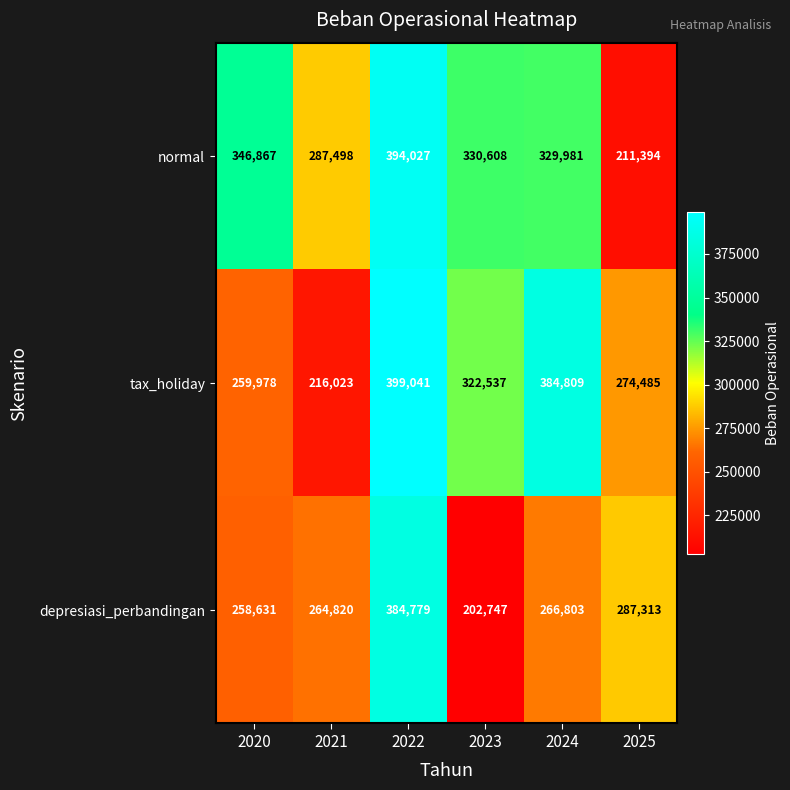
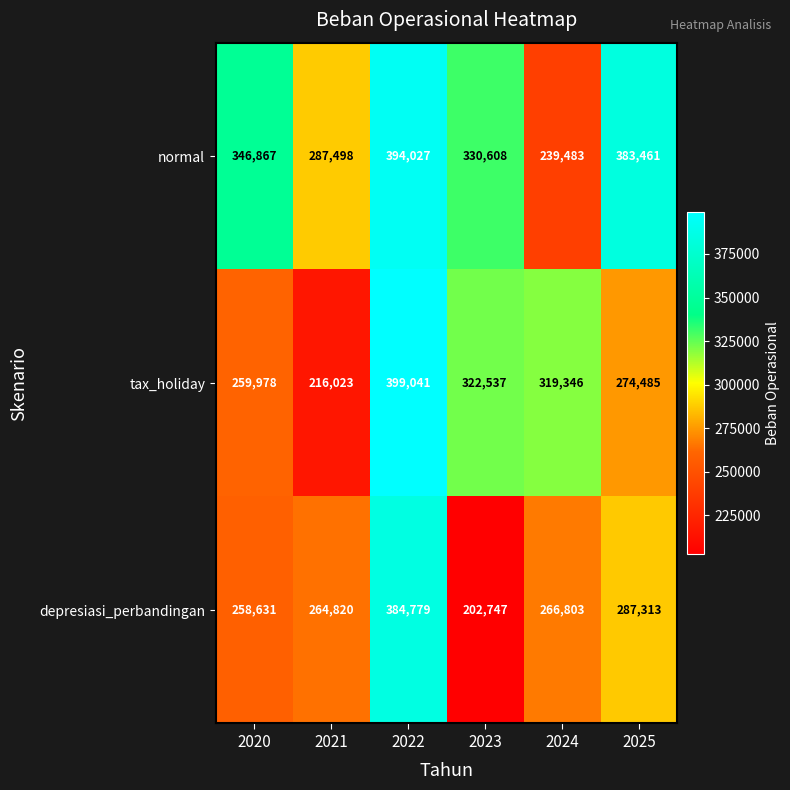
  {
    "normal": {
      "2020": "346,867",
      "2021": "287,498",
      "2022": "394,027",
      "2023": "330,608",
-     "2024": "329,981",
-     "2025": "211,394"
+     "2024": "239,483",
+     "2025": "383,461"
    },
    "tax_holiday": {
      "2020": "259,978",
      "2021": "216,023",
      "2022": "399,041",
      "2023": "322,537",
-     "2024": "384,809",
+     "2024": "319,346",
      "2025": "274,485"
    },
    "depresiasi_perbandingan": {
      "2020": "258,631",
      "2021": "264,820",
      "2022": "384,779",
      "2023": "202,747",
      "2024": "266,803",
      "2025": "287,313"
    }
  }
